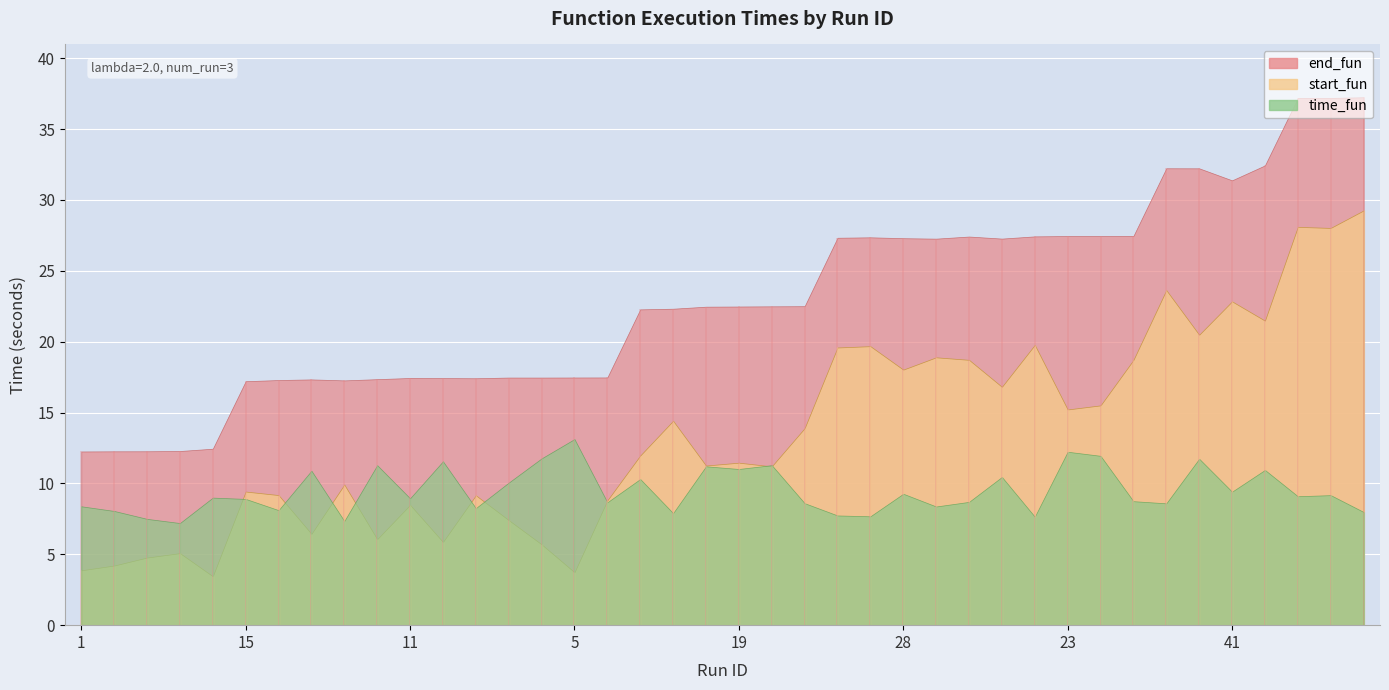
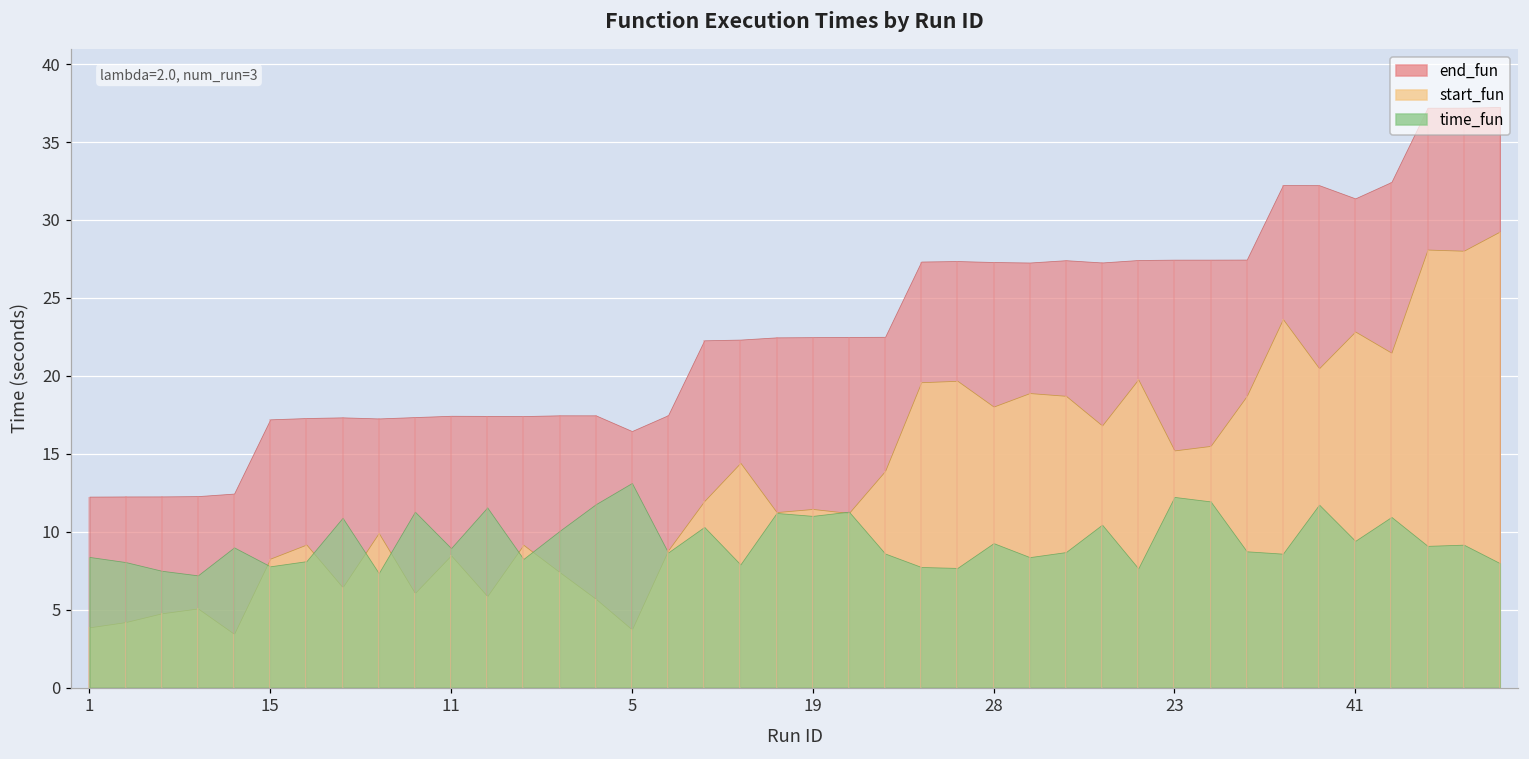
  {
    "end_fun": {
      "15": 17.2,
-     "5": 17.5,
+     "5": 16.5,
      "41": 31.4
    },
    "start_fun": {
-     "15": 9.4,
+     "15": 8.3,
      "5": 3.7,
      "41": 22.8
    },
    "time_fun": {
-     "15": 8.9,
+     "15": 7.8,
      "5": 13.1,
      "41": 9.4
    }
  }
